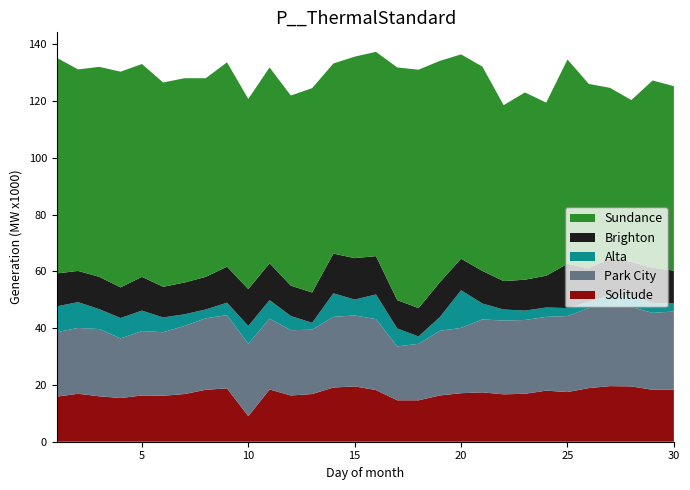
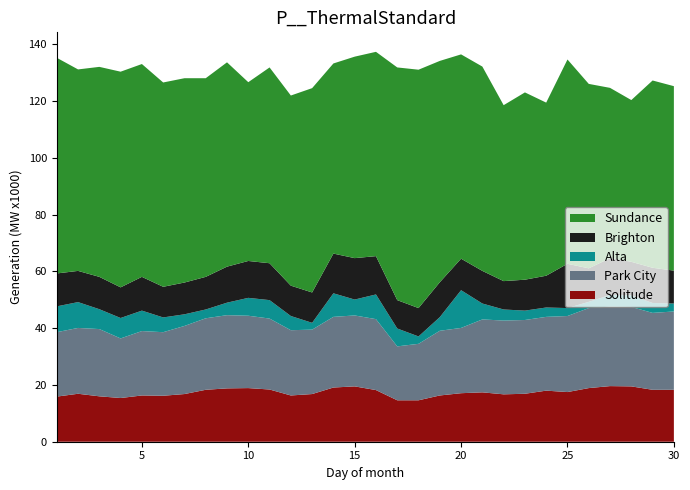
  {
    "Solitude": {
      "5": 16,
-     "10": 9,
+     "10": 19,
      "15": 20,
      "20": 17,
      "25": 18,
      "30": 18
    },
    "Park City": {
      "5": 23,
      "10": 26,
      "15": 25,
      "20": 23,
      "25": 27,
      "30": 28
    },
    "Alta": {
      "5": 7,
      "10": 6,
      "15": 6,
      "20": 13,
      "25": 3,
      "30": 3
    },
    "Brighton": {
      "5": 12,
      "10": 13,
      "15": 15,
      "20": 11,
      "30": 12
    },
    "Sundance": {
      "5": 75,
-     "10": 67,
+     "10": 63,
      "15": 71,
      "20": 72,
      "25": 72,
      "30": 65
    }
  }
